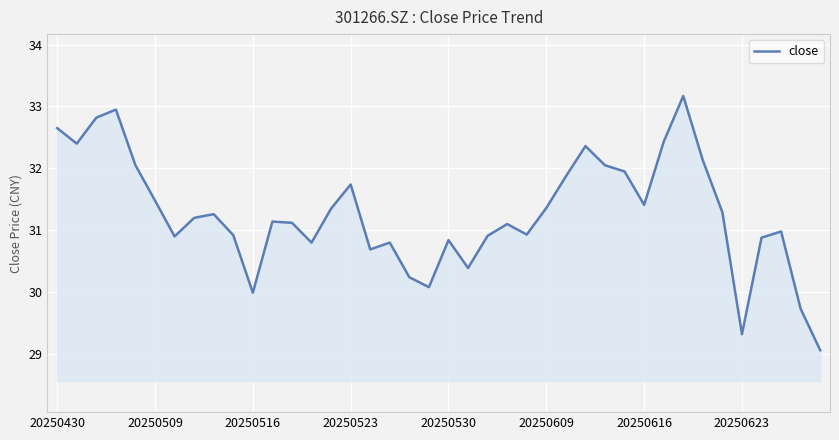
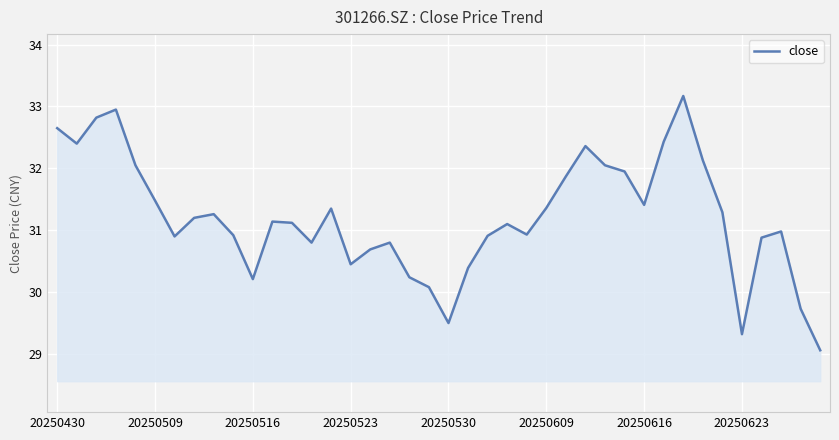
  {
    "20250430": 32.7,
    "20250509": 31.5,
-   "20250516": 30.0,
-   "20250523": 31.7,
-   "20250530": 30.8,
+   "20250516": 30.2,
+   "20250523": 30.5,
+   "20250530": 29.5,
    "20250609": 31.4,
    "20250616": 31.4,
    "20250623": 29.3
  }
